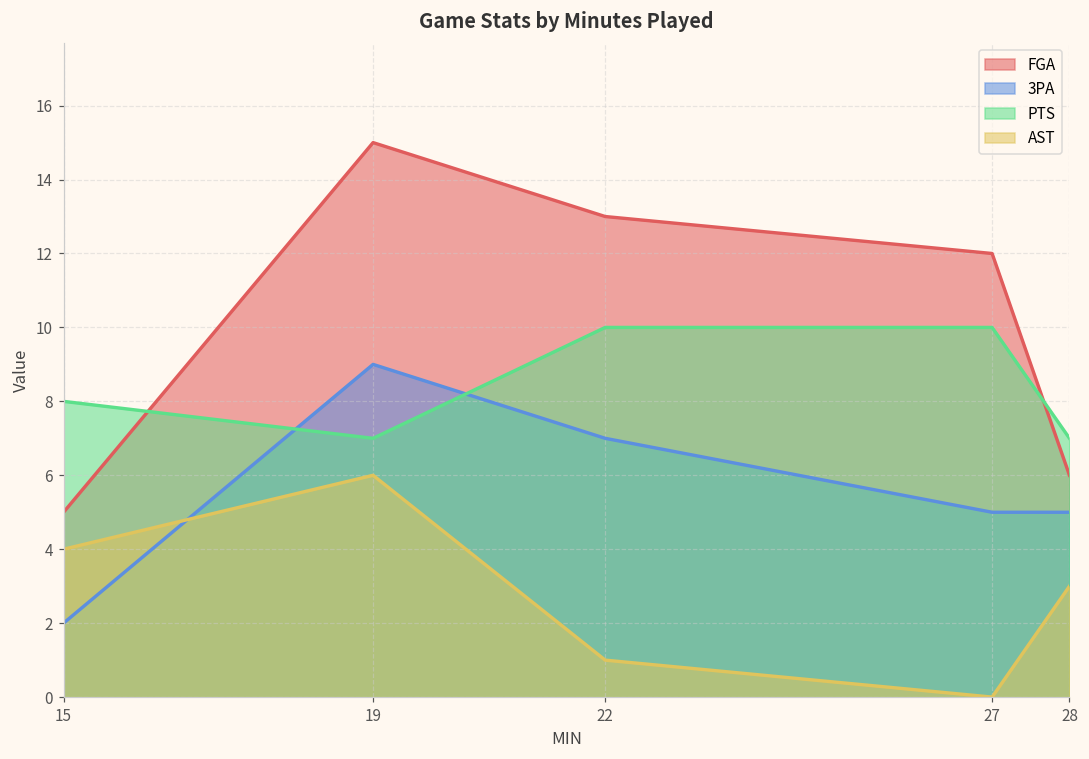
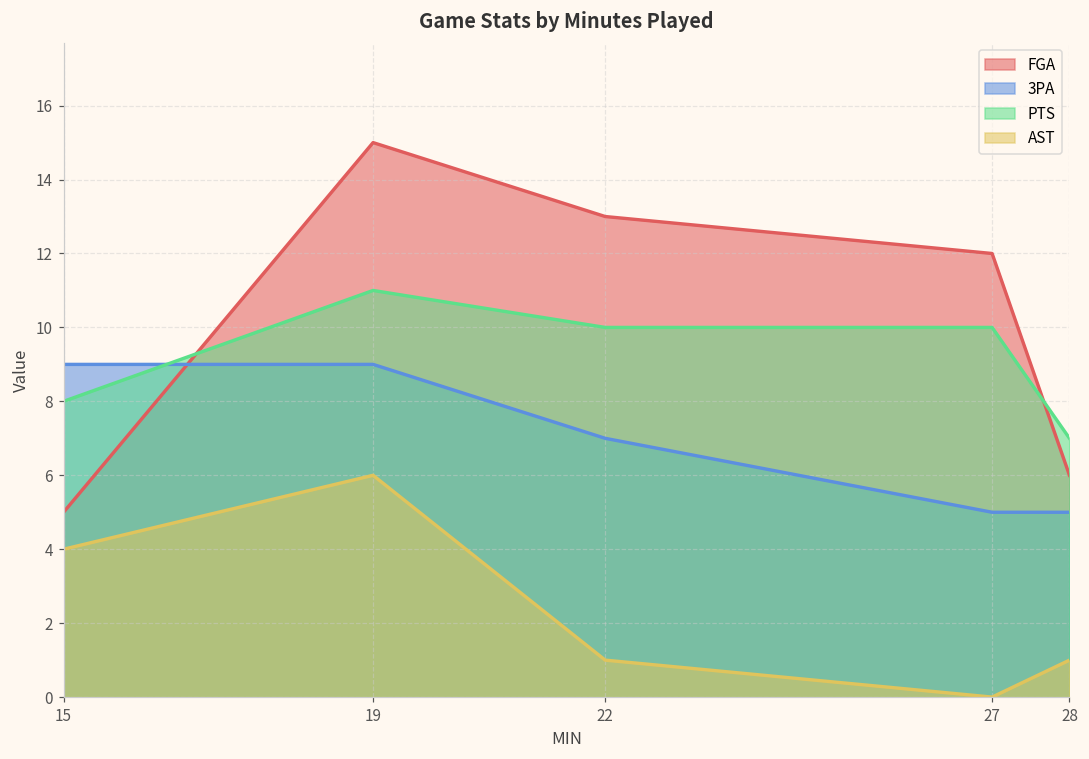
  {
    "FGA": {
      "15": 5,
      "19": 15,
      "22": 13,
      "27": 12,
      "28": 6
    },
    "3PA": {
-     "15": 2,
+     "15": 9,
      "19": 9,
      "22": 7,
      "27": 5,
      "28": 5
    },
    "PTS": {
      "15": 8,
-     "19": 7,
+     "19": 11,
      "22": 10,
      "27": 10,
      "28": 7
    },
    "AST": {
      "15": 4,
      "19": 6,
      "22": 1,
      "27": 0,
-     "28": 3
+     "28": 1
    }
  }
